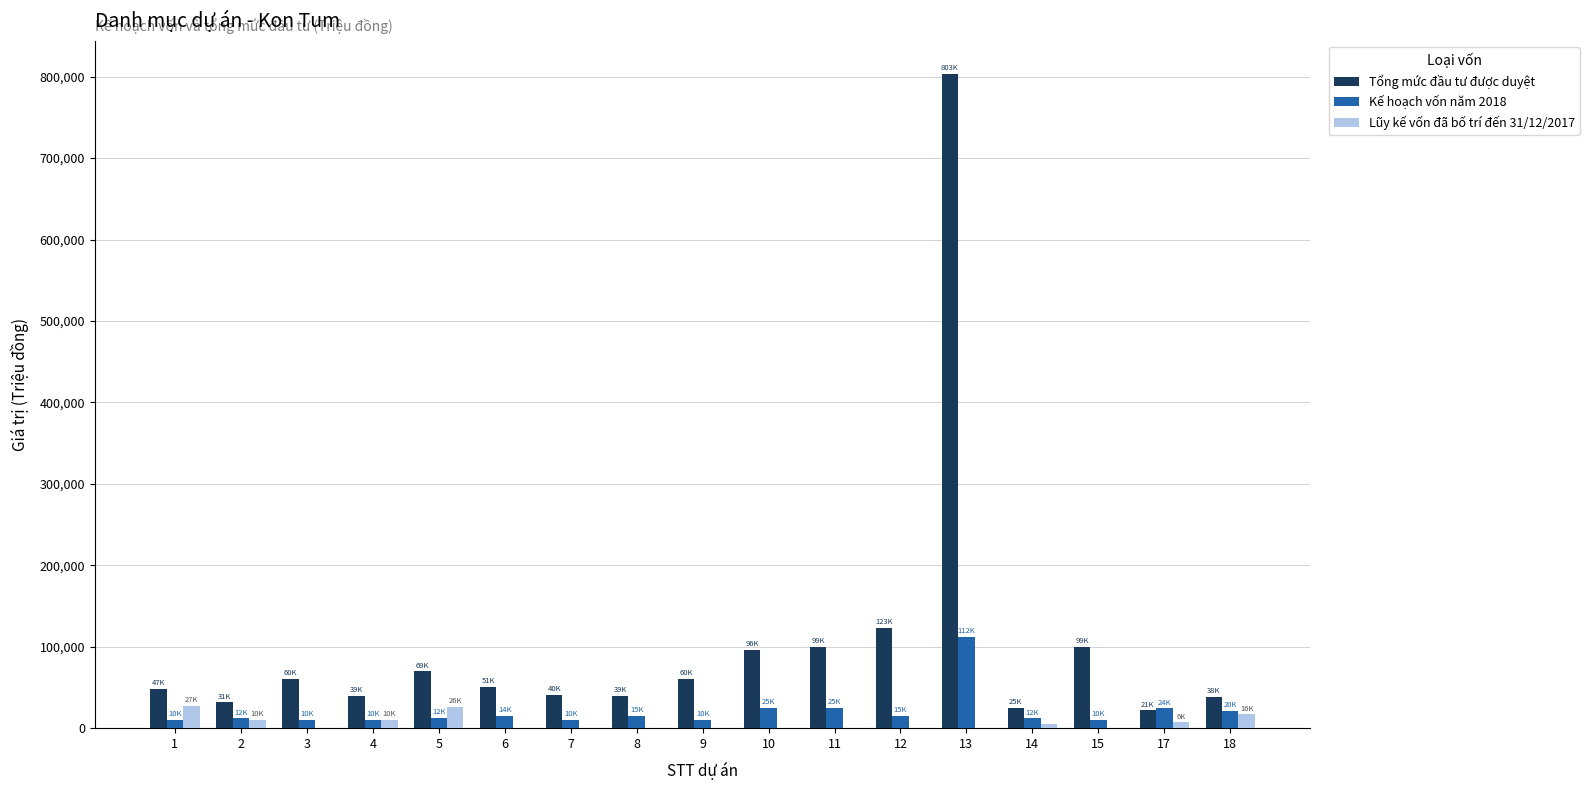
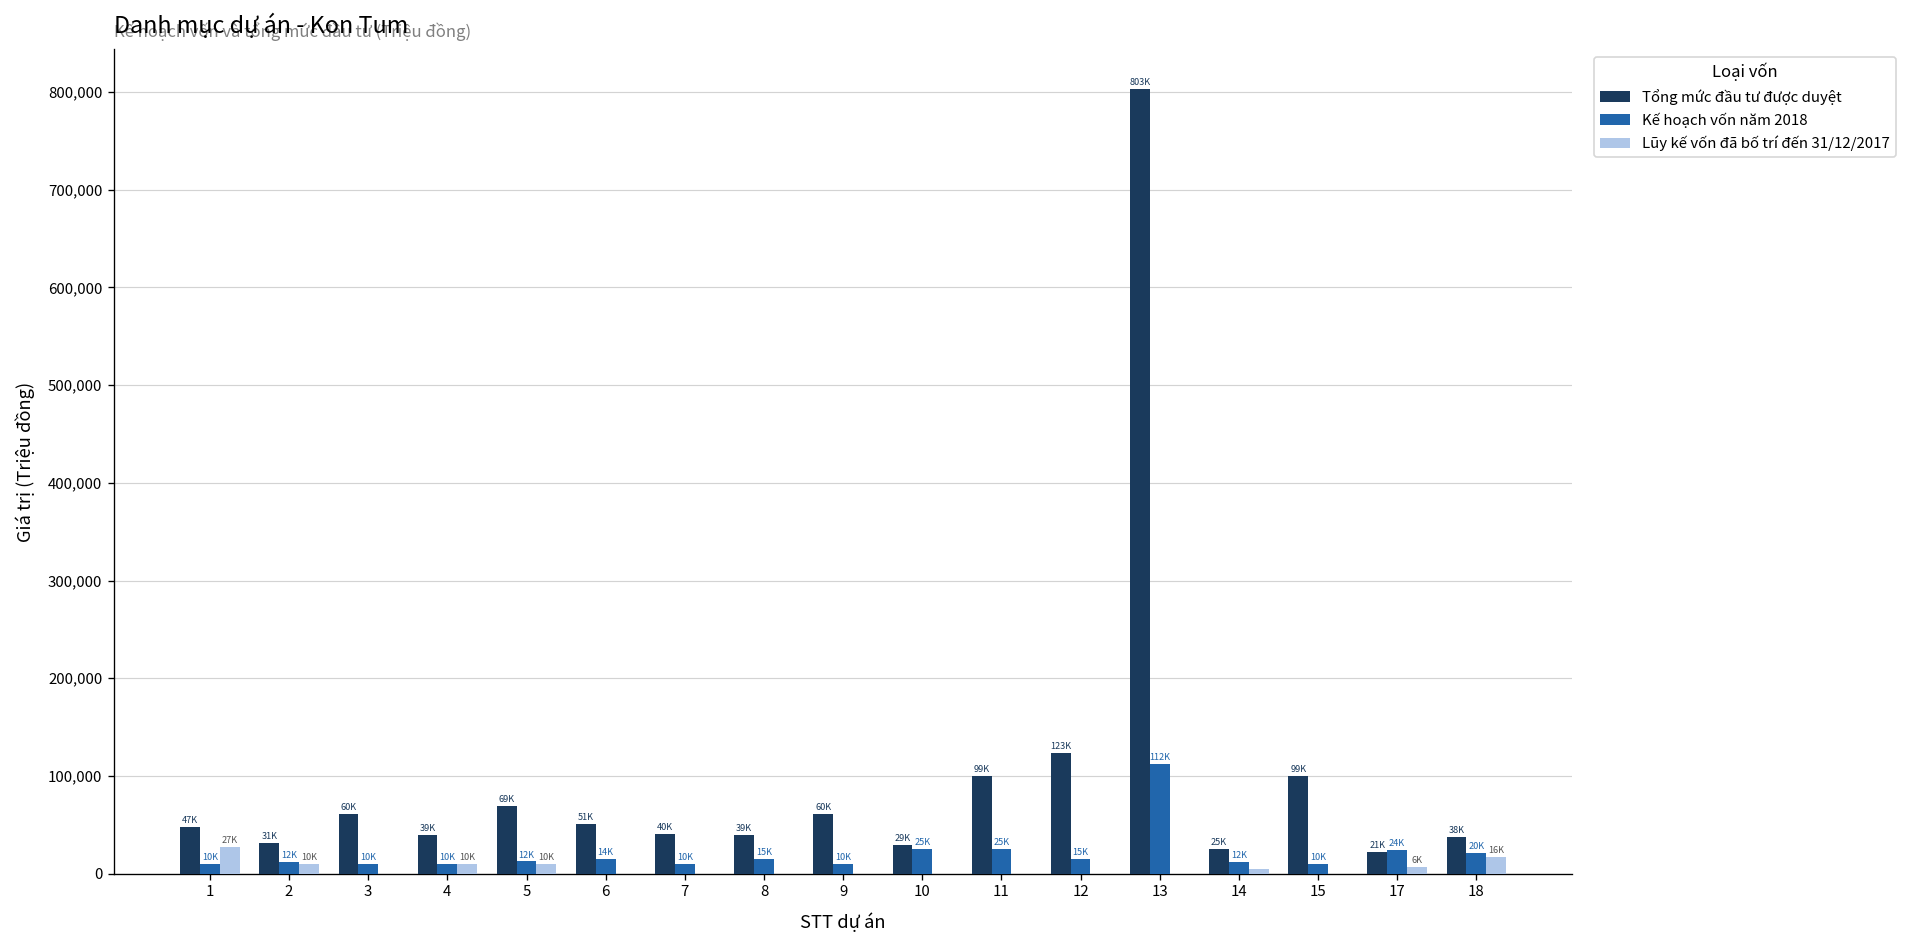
  {
    "Tổng mức đầu tư được duyệt": {
      "6": "51K",
-     "10": "96K",
+     "10": "29K",
      "12": "123K",
      "14": "25K",
      "18": "38K"
    },
    "Kế hoạch vốn năm 2018": {
      "1": "10K",
      "2": "12K",
      "3": "10K",
      "4": "10K",
      "5": "12K",
      "7": "10K",
      "8": "15K",
      "9": "10K",
      "10": "25K",
      "11": "25K",
      "12": "15K",
      "13": "112K",
      "14": "12K",
      "15": "10K",
      "17": "24K"
    },
    "Lũy kế vốn đã bố trí đến 31/12/2017": {
      "2": "10K",
      "4": "10K",
-     "5": "26K"
+     "5": "10K"
    }
  }
